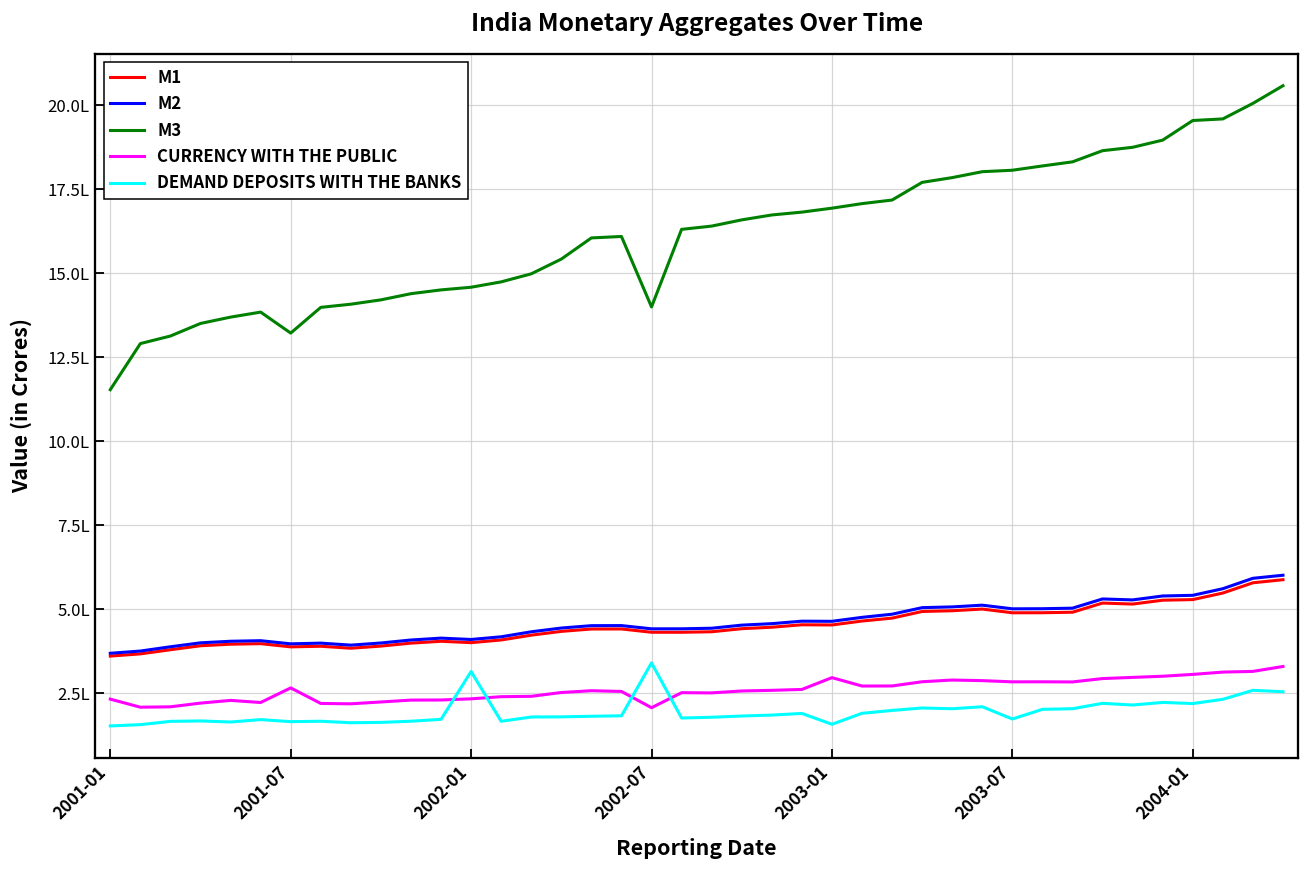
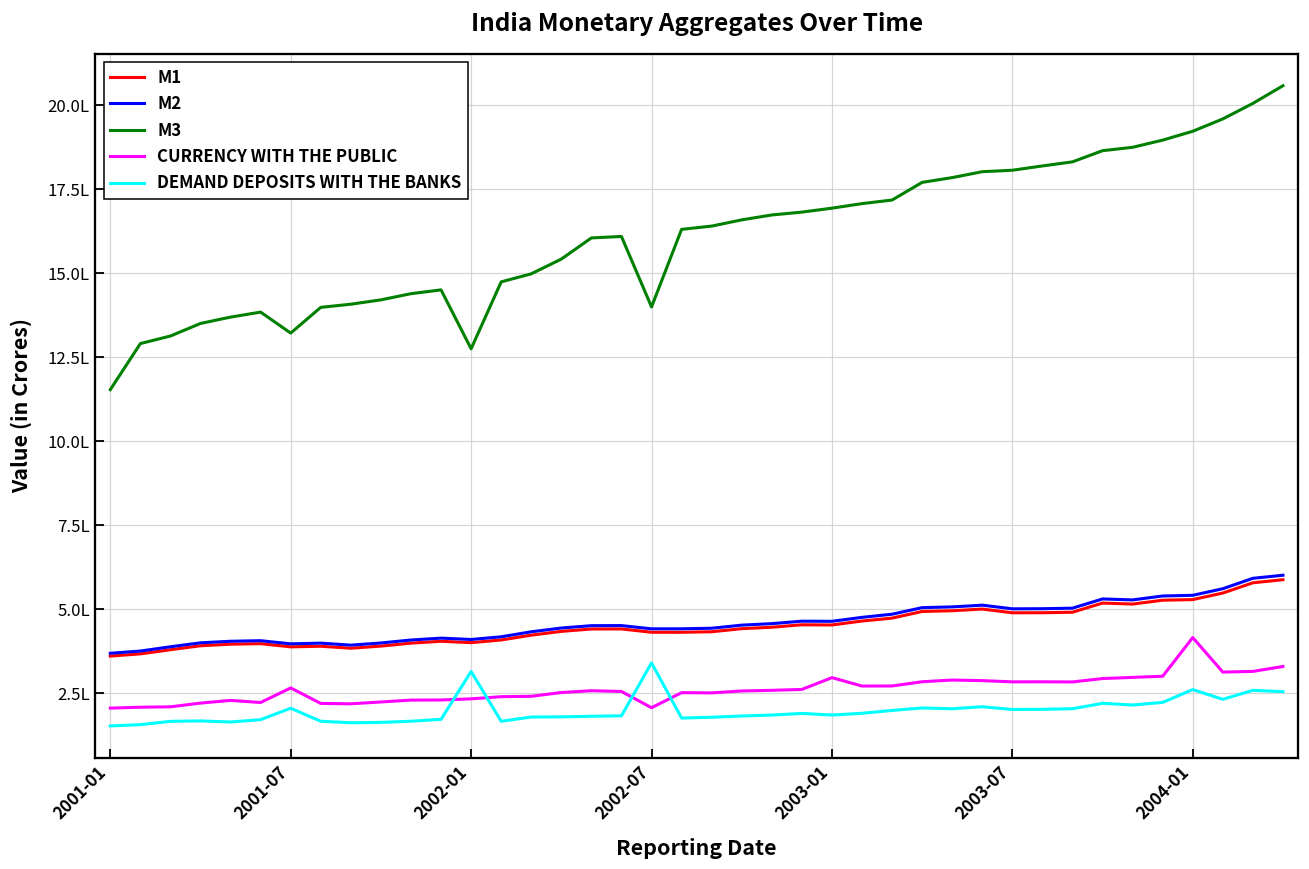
  {
    "M1": {
      "2001-01": "3.6L",
      "2001-07": "3.9L",
      "2002-01": "4.0L",
      "2002-07": "4.3L",
      "2003-01": "4.5L",
      "2003-07": "4.9L",
      "2004-01": "5.3L"
    },
    "M2": {
      "2001-01": "3.7L",
      "2001-07": "4.0L",
      "2002-01": "4.1L",
      "2002-07": "4.4L",
      "2003-01": "4.6L",
      "2003-07": "5.0L",
      "2004-01": "5.4L"
    },
    "M3": {
      "2001-01": "11.5L",
      "2001-07": "13.2L",
-     "2002-01": "14.6L",
+     "2002-01": "12.8L",
      "2002-07": "14.0L",
      "2003-01": "16.9L",
      "2003-07": "18.1L",
-     "2004-01": "19.5L"
+     "2004-01": "19.2L"
    },
    "CURRENCY WITH THE PUBLIC": {
-     "2001-01": "2.3L",
+     "2001-01": "2.1L",
      "2001-07": "2.7L",
      "2002-01": "2.3L",
      "2002-07": "2.1L",
      "2003-01": "3.0L",
      "2003-07": "2.8L",
-     "2004-01": "3.1L"
+     "2004-01": "4.2L"
    },
    "DEMAND DEPOSITS WITH THE BANKS": {
      "2001-01": "1.5L",
-     "2001-07": "1.7L",
+     "2001-07": "2.1L",
      "2002-01": "3.1L",
      "2002-07": "3.4L",
-     "2003-01": "1.6L",
-     "2003-07": "1.7L",
-     "2004-01": "2.2L"
+     "2003-01": "1.9L",
+     "2003-07": "2.0L",
+     "2004-01": "2.6L"
    }
  }
